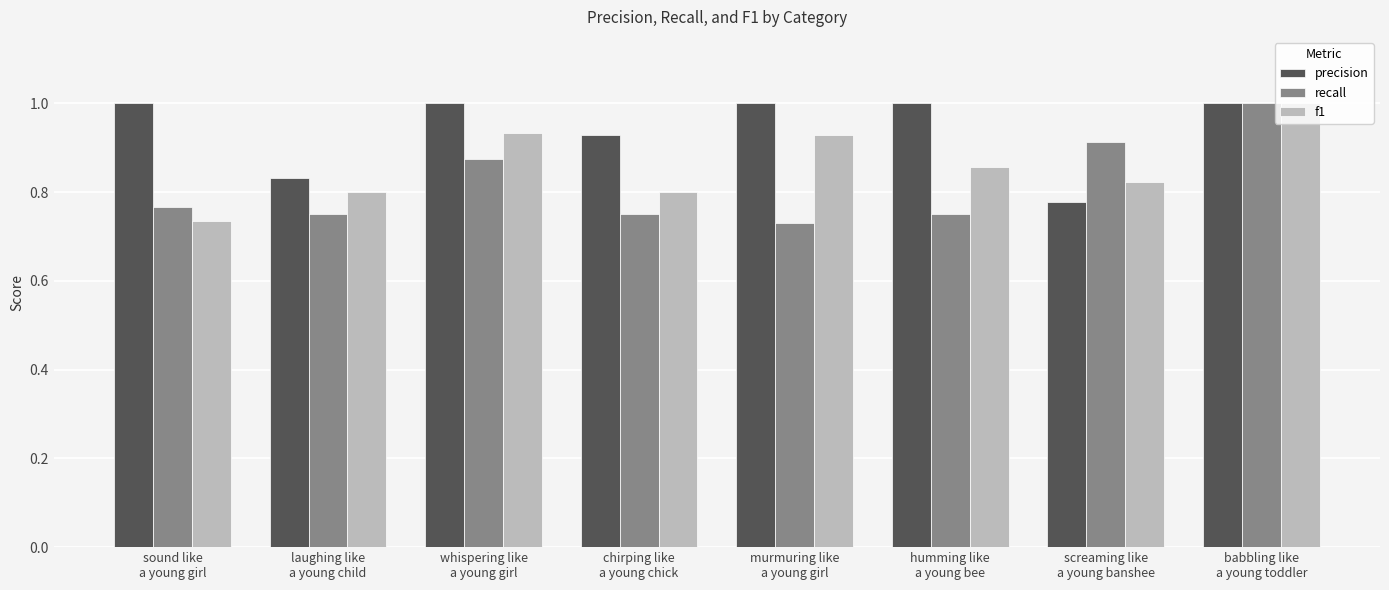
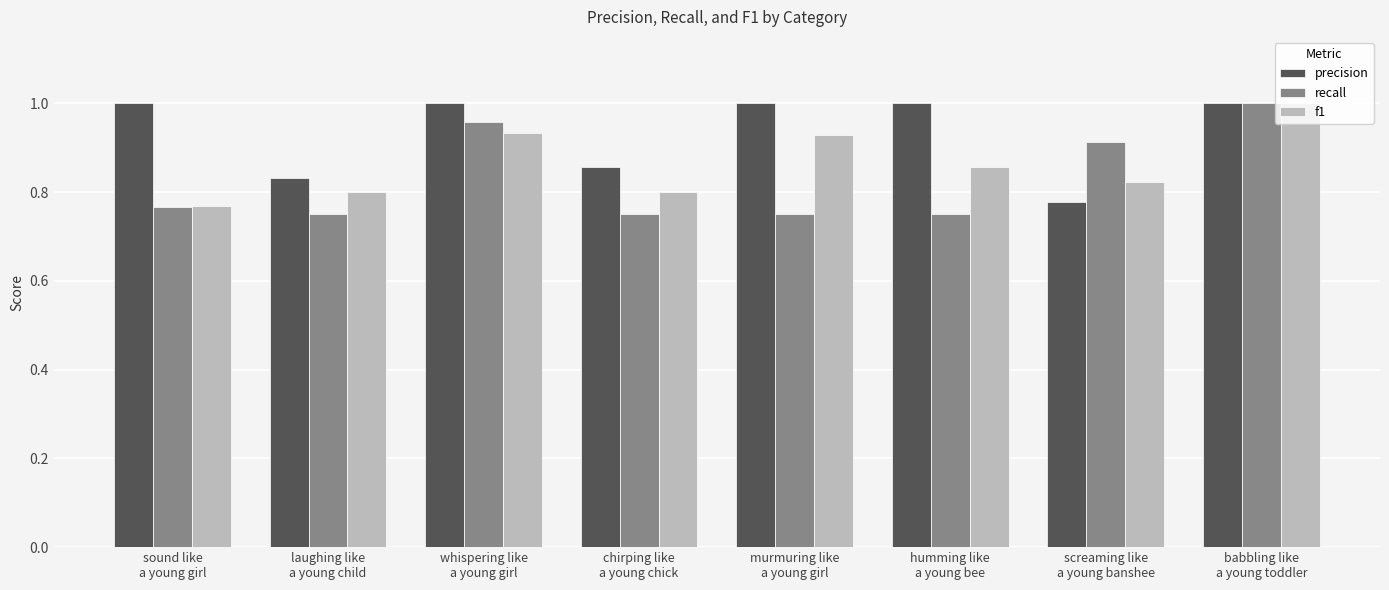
  {
    "precision": {
      "sound like a young girl": 1.00,
      "laughing like a young child": 0.83,
      "whispering like a young girl": 1.00,
-     "chirping like a young chick": 0.93,
+     "chirping like a young chick": 0.86,
      "murmuring like a young girl": 1.00,
      "humming like a young bee": 1.00,
      "screaming like a young banshee": 0.78,
      "babbling like a young toddler": 1.00
    },
    "recall": {
      "sound like a young girl": 0.77,
      "laughing like a young child": 0.75,
-     "whispering like a young girl": 0.88,
+     "whispering like a young girl": 0.96,
      "chirping like a young chick": 0.75,
-     "murmuring like a young girl": 0.73,
+     "murmuring like a young girl": 0.75,
      "humming like a young bee": 0.75,
      "screaming like a young banshee": 0.91,
      "babbling like a young toddler": 1.00
    },
    "f1": {
-     "sound like a young girl": 0.73,
+     "sound like a young girl": 0.77,
      "laughing like a young child": 0.80,
      "whispering like a young girl": 0.93,
      "chirping like a young chick": 0.80,
      "murmuring like a young girl": 0.93,
      "humming like a young bee": 0.86,
      "screaming like a young banshee": 0.82
    }
  }
